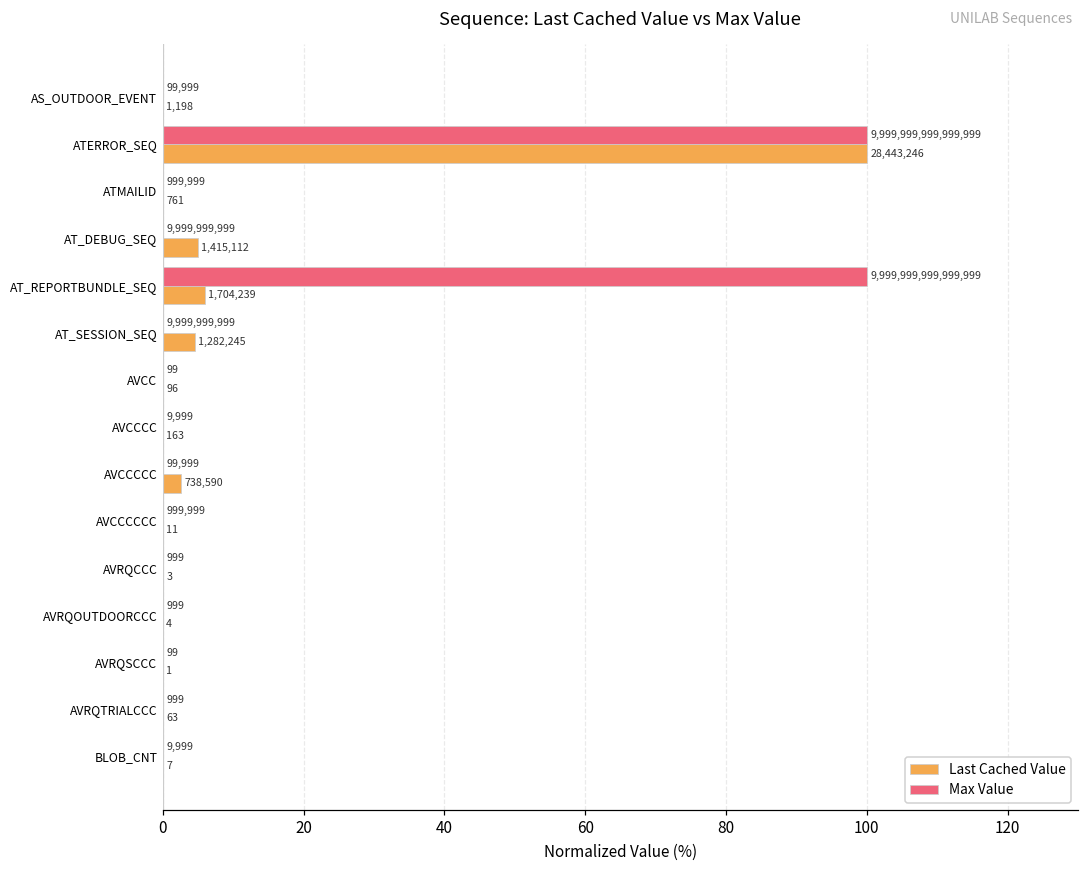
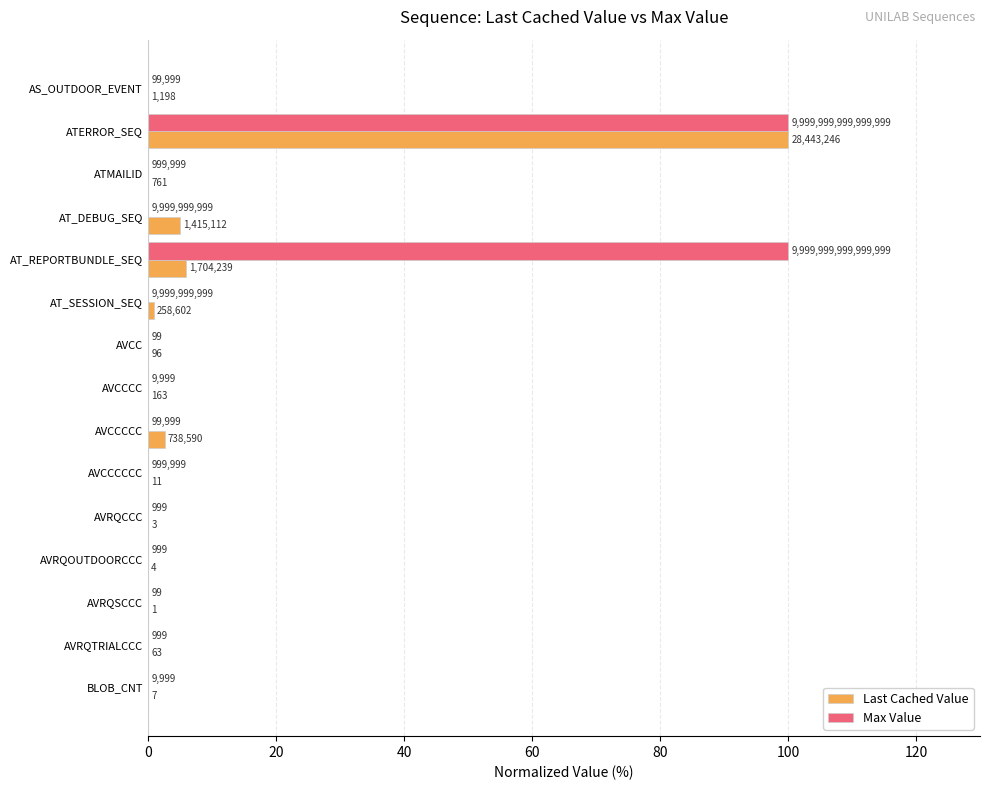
  {
    "Last Cached Value": {
-     "AT_SESSION_SEQ": "1,282,245"
+     "AT_SESSION_SEQ": "258,602"
    }
  }
